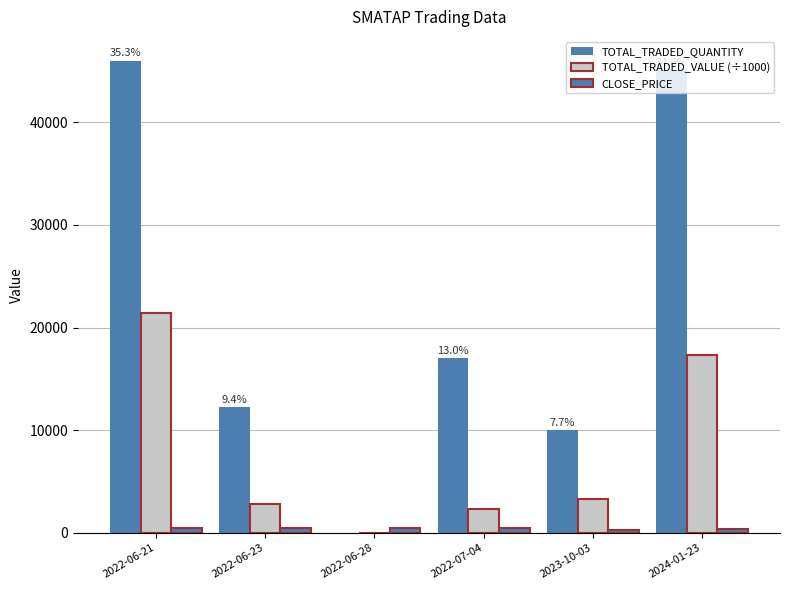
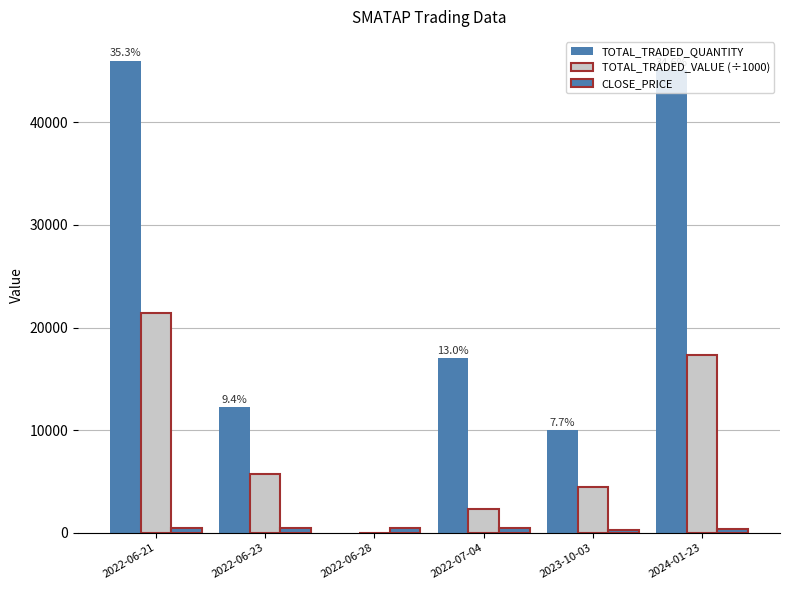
  {
    "TOTAL_TRADED_VALUE (÷1000)": {
      "2022-06-21": 21400,
-     "2022-06-23": 2800,
+     "2022-06-23": 5700,
      "2022-07-04": 2300,
-     "2023-10-03": 3300,
+     "2023-10-03": 4500,
      "2024-01-23": 17300
    }
  }
